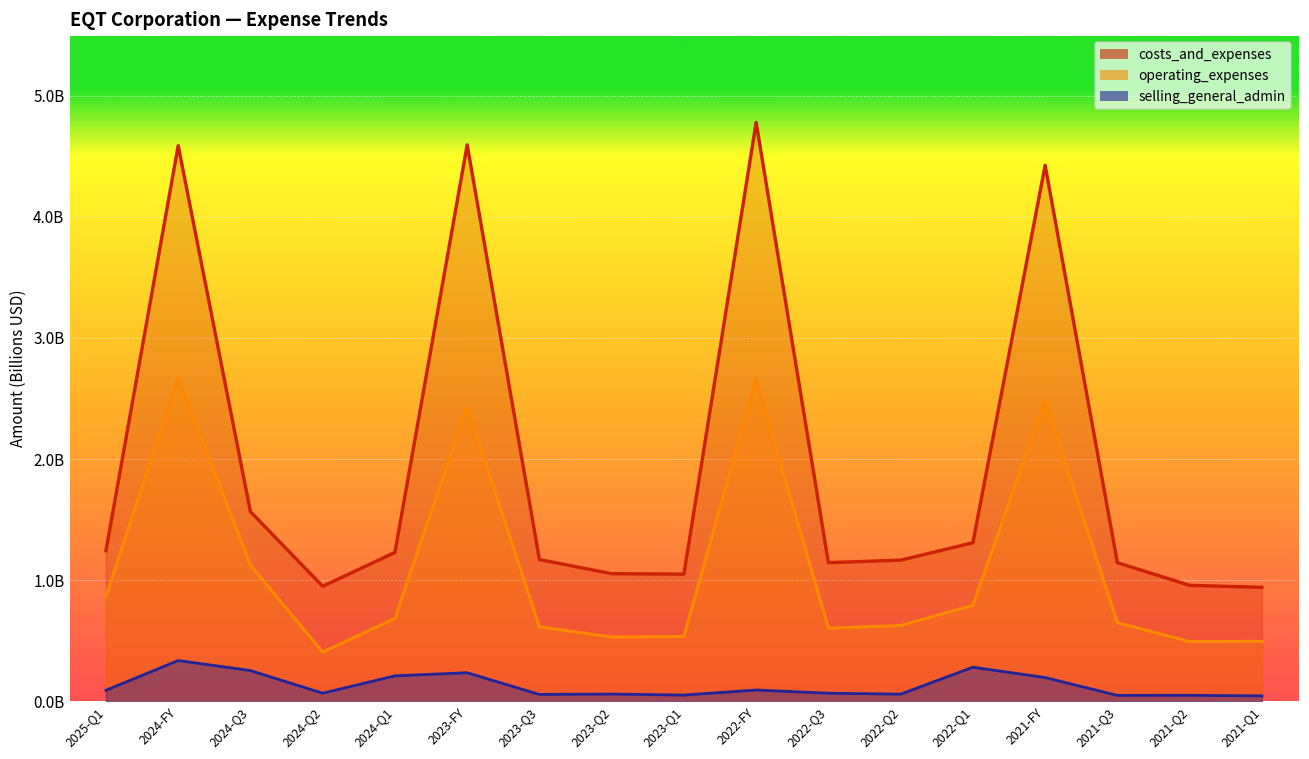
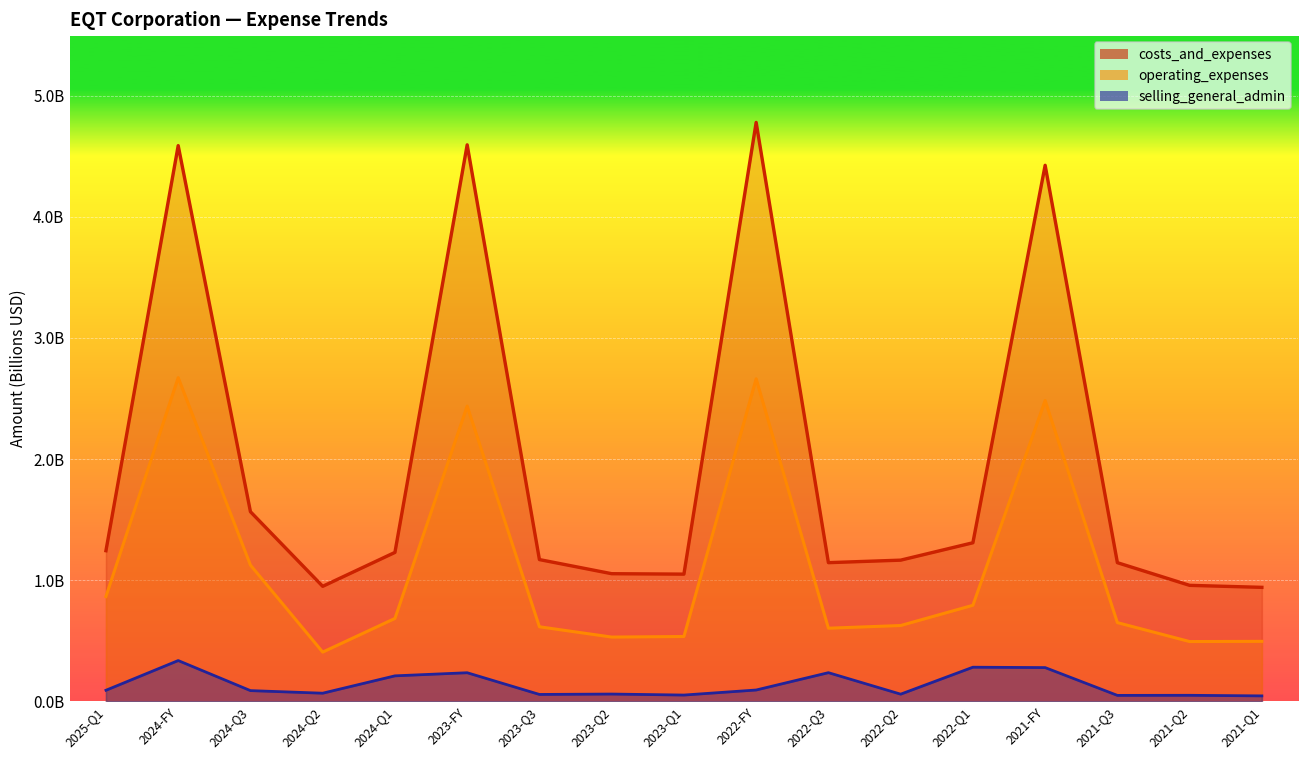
  {
    "selling_general_admin": {
      "2025-Q1": 90000000,
      "2024-FY": 340000000,
-     "2024-Q3": 250000000,
+     "2024-Q3": 90000000,
      "2024-Q2": 70000000,
      "2024-Q1": 210000000,
      "2023-FY": 240000000,
      "2023-Q3": 60000000,
      "2023-Q2": 60000000,
      "2023-Q1": 50000000,
      "2022-FY": 90000000,
-     "2022-Q3": 70000000,
+     "2022-Q3": 240000000,
      "2022-Q2": 60000000,
      "2022-Q1": 280000000,
-     "2021-FY": 200000000,
+     "2021-FY": 280000000,
      "2021-Q3": 50000000,
      "2021-Q2": 50000000,
      "2021-Q1": 50000000
    }
  }
